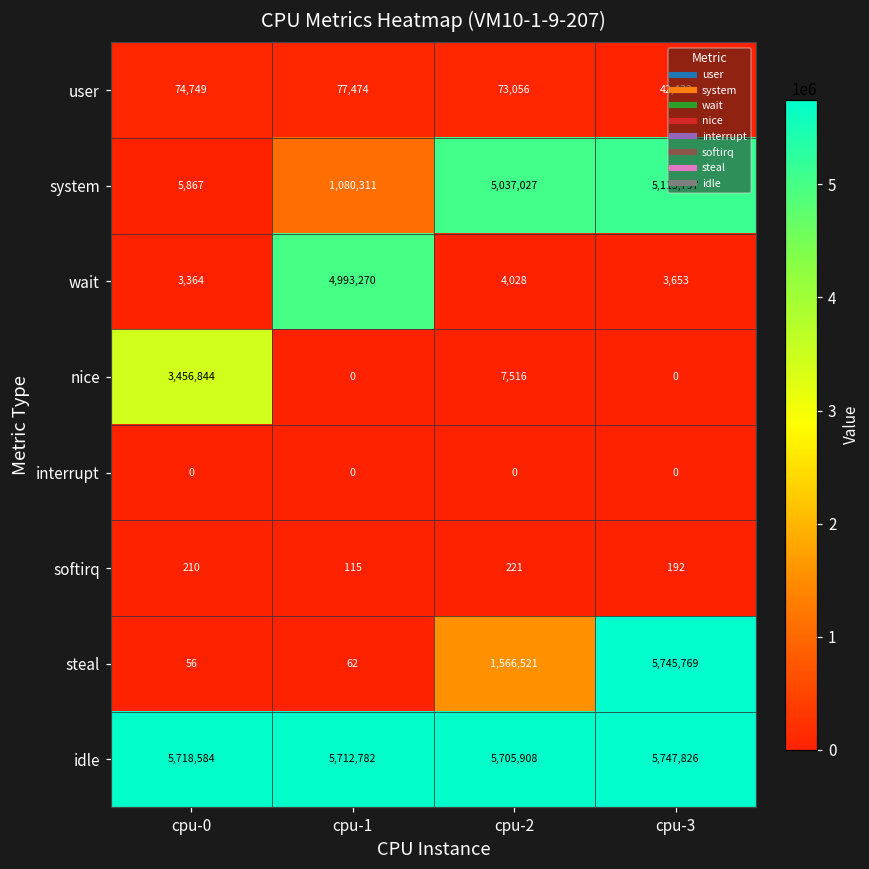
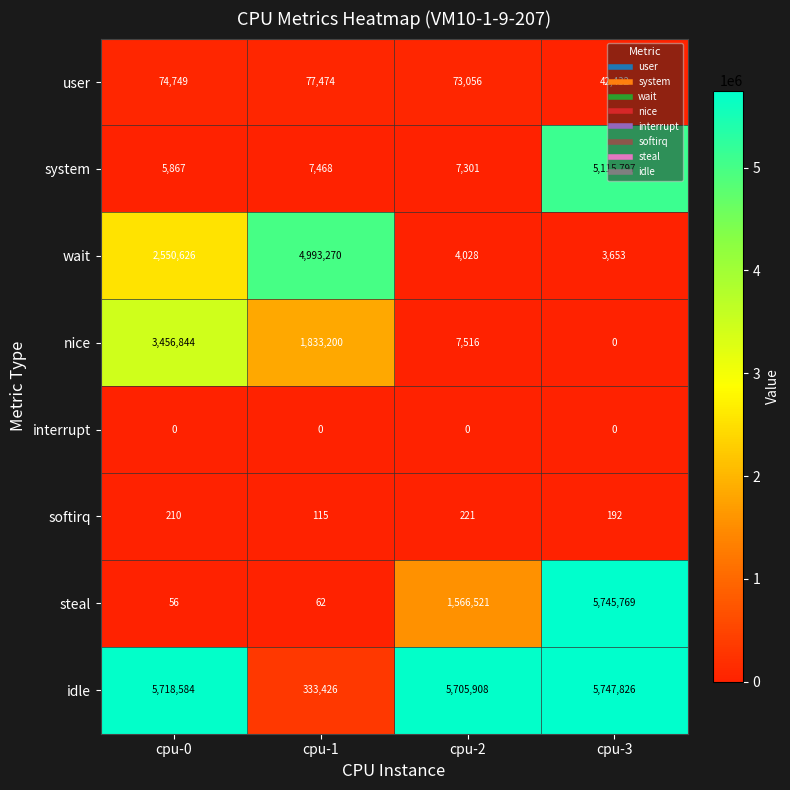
  {
    "user": {
      "cpu-0": "74,749",
      "cpu-1": "77,474",
      "cpu-2": "73,056"
    },
    "system": {
      "cpu-0": "5,867",
-     "cpu-1": "1,080,311",
-     "cpu-2": "5,037,027"
+     "cpu-1": "7,468",
+     "cpu-2": "7,301"
    },
    "wait": {
-     "cpu-0": "3,364",
+     "cpu-0": "2,550,626",
      "cpu-1": "4,993,270",
      "cpu-2": "4,028",
      "cpu-3": "3,653"
    },
    "nice": {
      "cpu-0": "3,456,844",
-     "cpu-1": "0",
+     "cpu-1": "1,833,200",
      "cpu-2": "7,516",
      "cpu-3": "0"
    },
    "interrupt": {
      "cpu-0": "0",
      "cpu-1": "0",
      "cpu-2": "0",
      "cpu-3": "0"
    },
    "softirq": {
      "cpu-0": "210",
      "cpu-1": "115",
      "cpu-2": "221",
      "cpu-3": "192"
    },
    "steal": {
      "cpu-0": "56",
      "cpu-1": "62",
      "cpu-2": "1,566,521",
      "cpu-3": "5,745,769"
    },
    "idle": {
      "cpu-0": "5,718,584",
-     "cpu-1": "5,712,782",
+     "cpu-1": "333,426",
      "cpu-2": "5,705,908",
      "cpu-3": "5,747,826"
    }
  }
